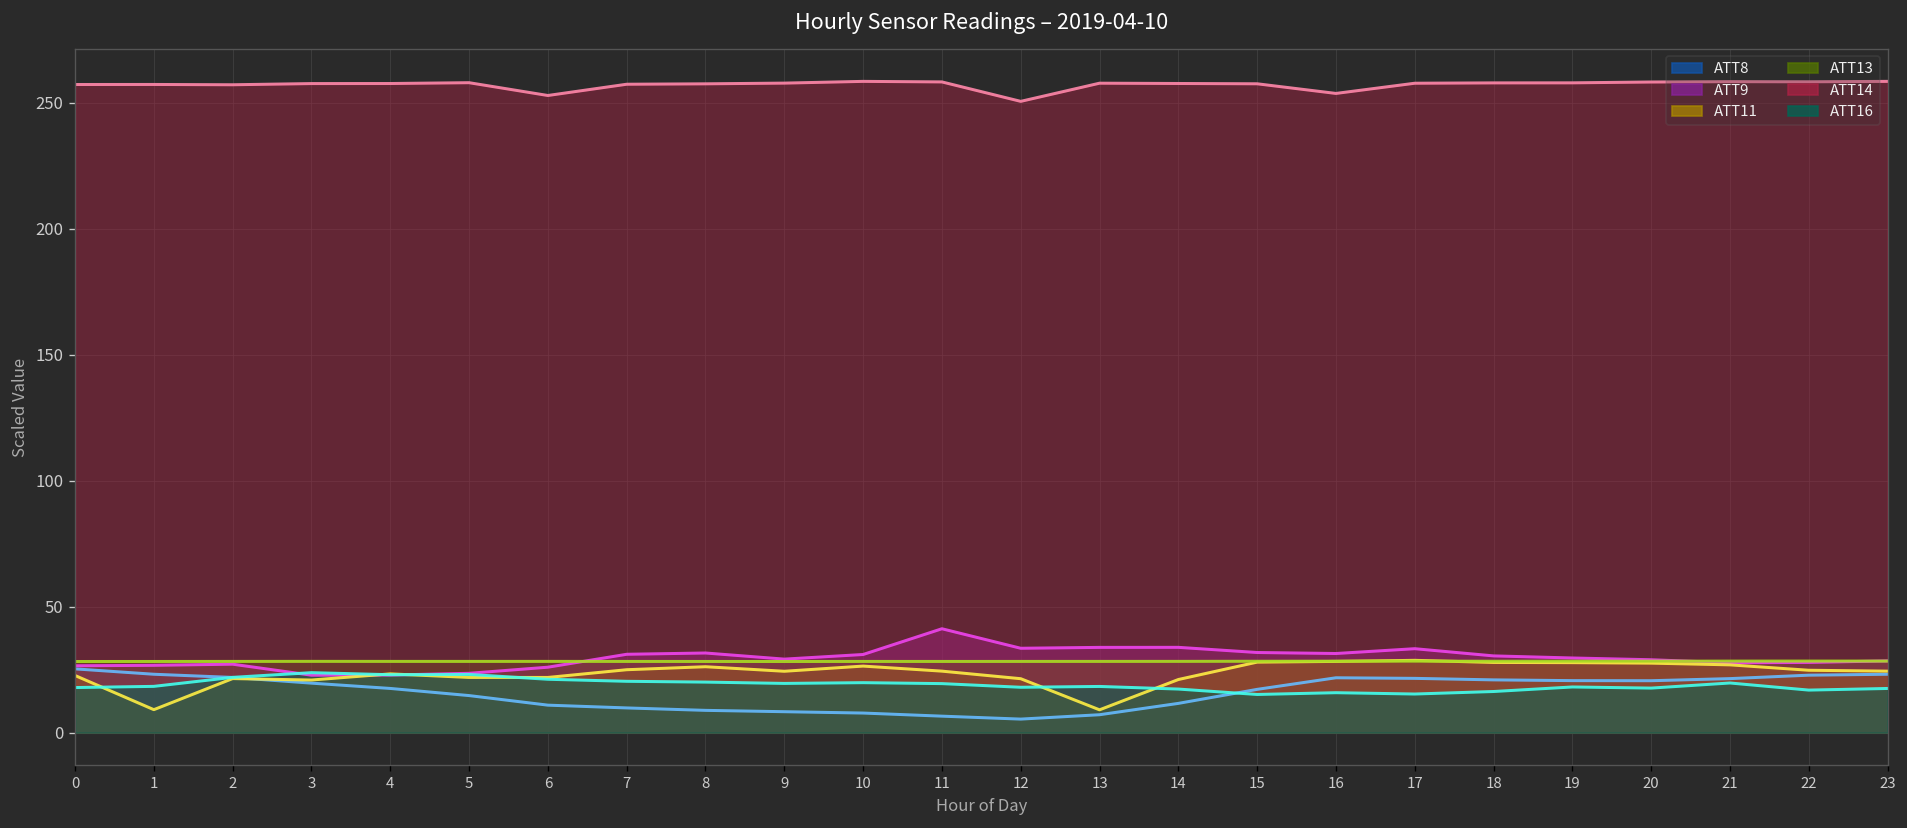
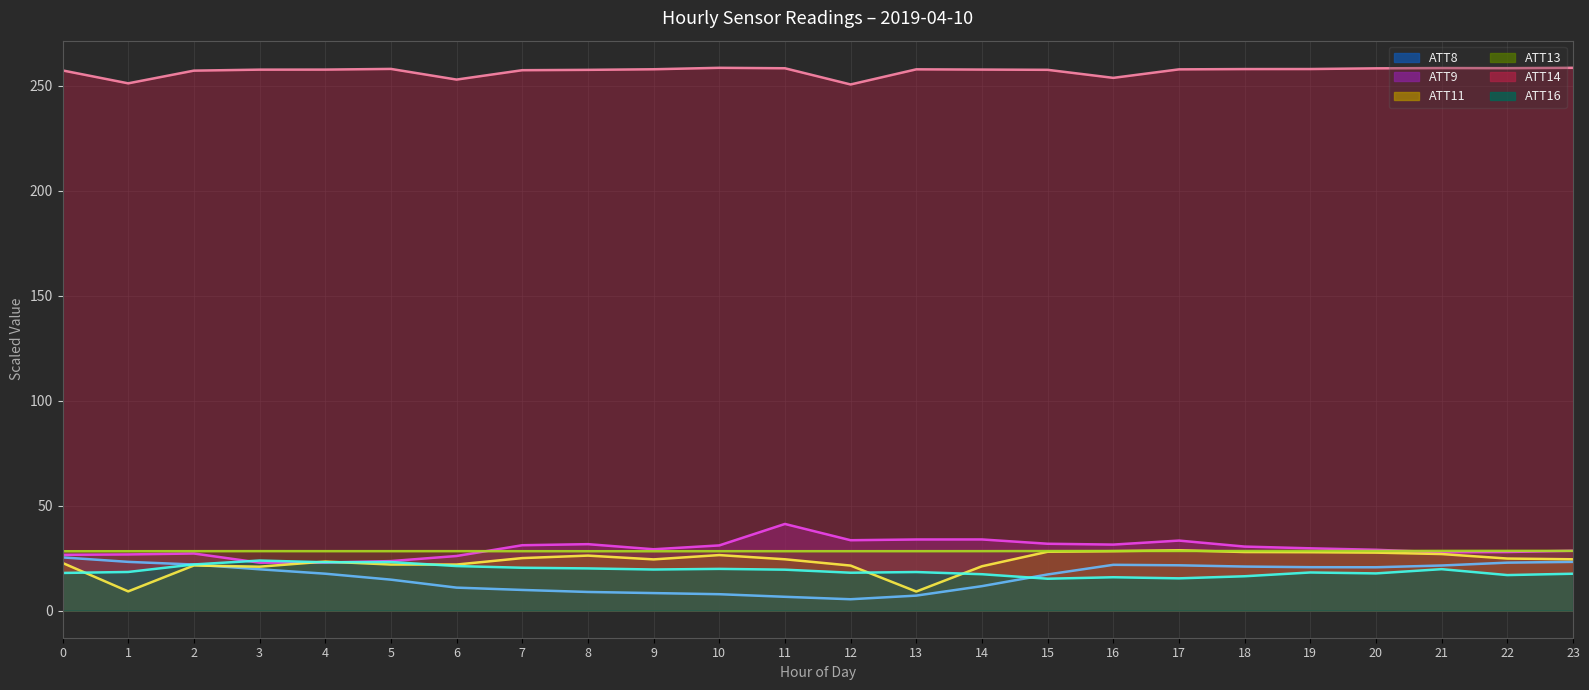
  {
    "ATT9": {
      "0": 27,
      "1": 27,
      "6": 26,
      "7": 31,
      "8": 32,
      "10": 31,
      "11": 41,
      "12": 34,
      "13": 34,
      "14": 34,
      "15": 32,
      "16": 31,
      "17": 33,
      "18": 30,
      "19": 30
    },
    "ATT11": {
      "0": 23,
      "1": 9,
      "3": 21,
      "7": 25,
      "8": 26,
      "9": 24,
      "10": 26,
      "11": 24,
      "12": 21,
      "13": 9,
      "14": 21,
      "22": 25,
      "23": 24
    },
    "ATT13": {
      "0": 28,
      "1": 28,
      "3": 28,
      "4": 28,
      "5": 28,
      "6": 28,
      "7": 28,
      "8": 28,
      "10": 28,
      "11": 28,
      "12": 28,
      "13": 28,
      "14": 28
    },
    "ATT14": {
      "0": 257,
-     "1": 257,
+     "1": 251,
      "2": 257,
      "3": 258,
      "4": 258,
      "5": 258,
      "6": 253,
      "7": 257,
      "8": 258,
      "9": 258,
      "10": 259,
      "11": 258,
      "12": 251,
      "13": 258,
      "14": 258,
      "15": 258,
      "16": 254,
      "17": 258,
      "18": 258,
      "19": 258,
      "20": 258,
      "23": 259
    }
  }
